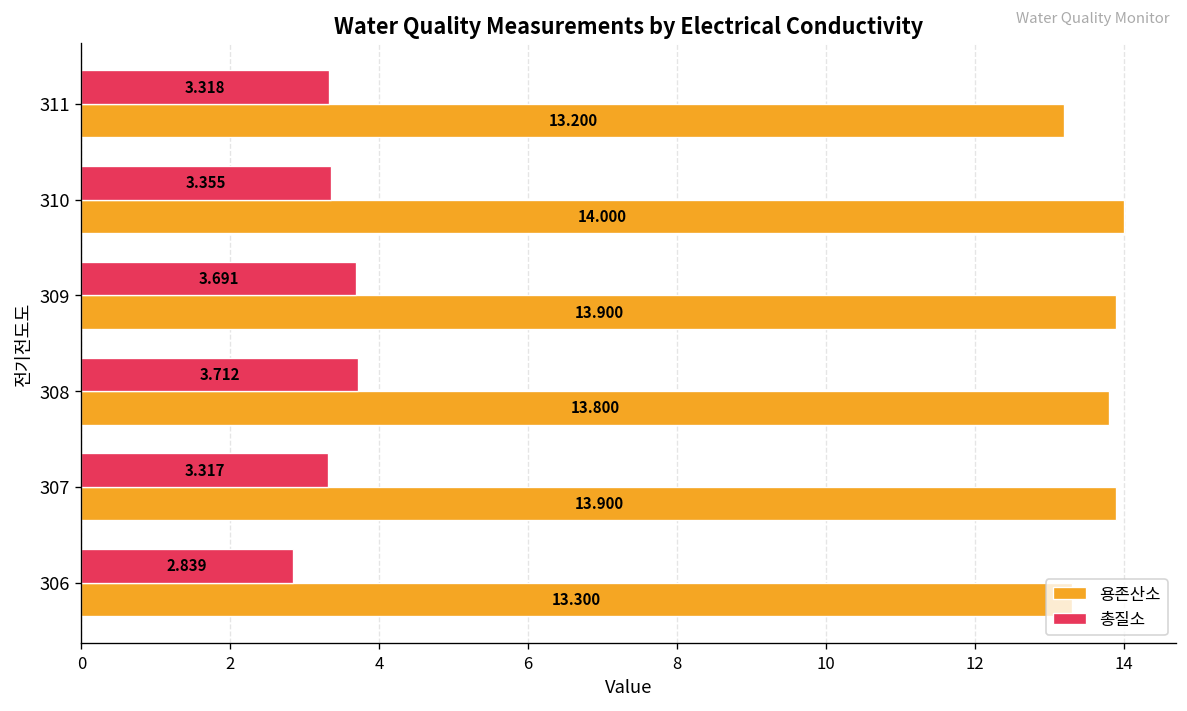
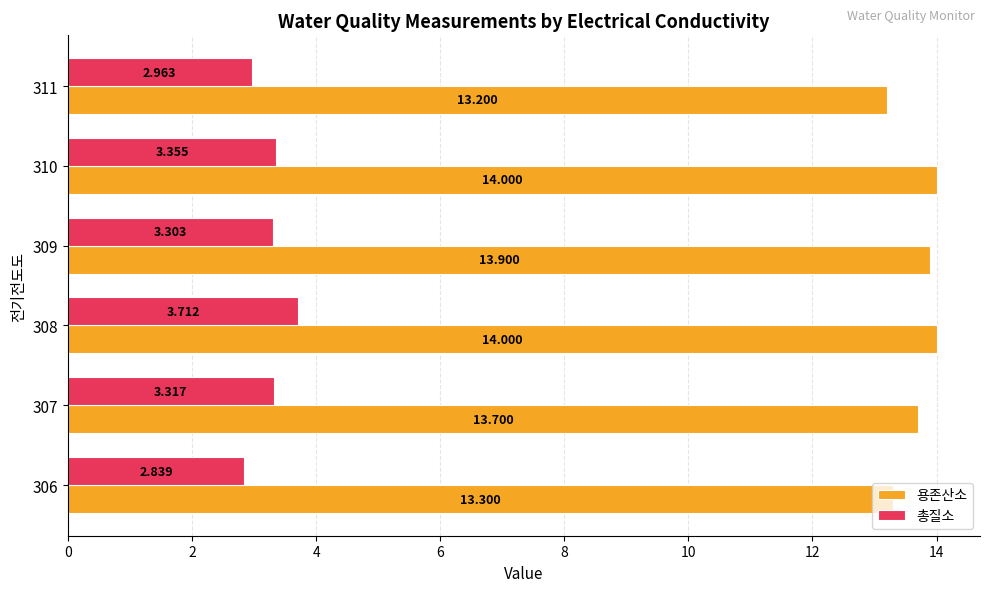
  {
    "용존산소": {
      "311": 13.200,
      "310": 14.000,
      "309": 13.900,
-     "308": 13.800,
-     "307": 13.900
+     "308": 14.000,
+     "307": 13.700
    },
    "총질소": {
-     "311": 3.318,
+     "311": 2.963,
      "310": 3.355,
-     "309": 3.691,
+     "309": 3.303,
      "308": 3.712,
      "307": 3.317,
      "306": 2.839
    }
  }
